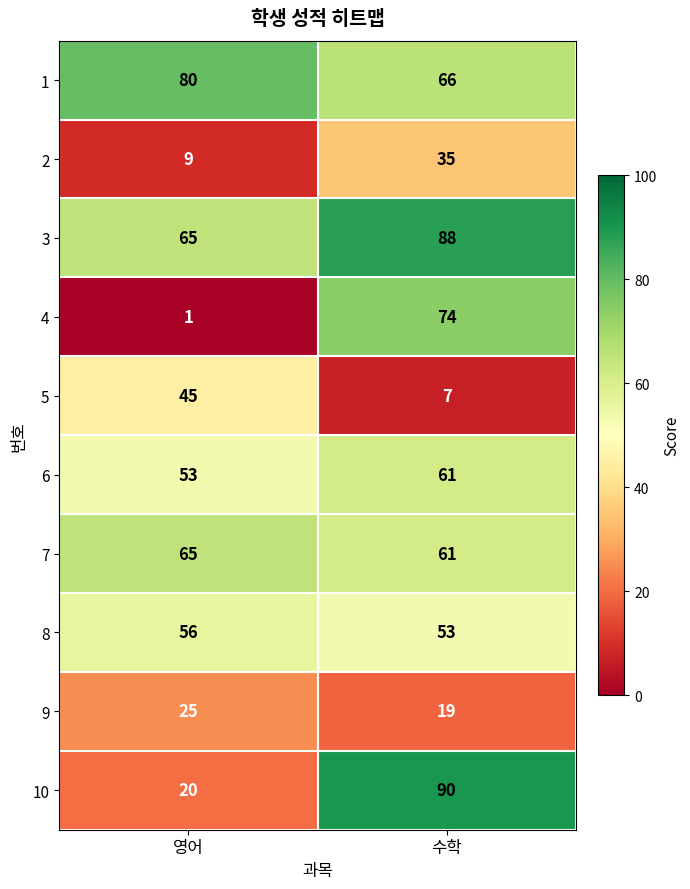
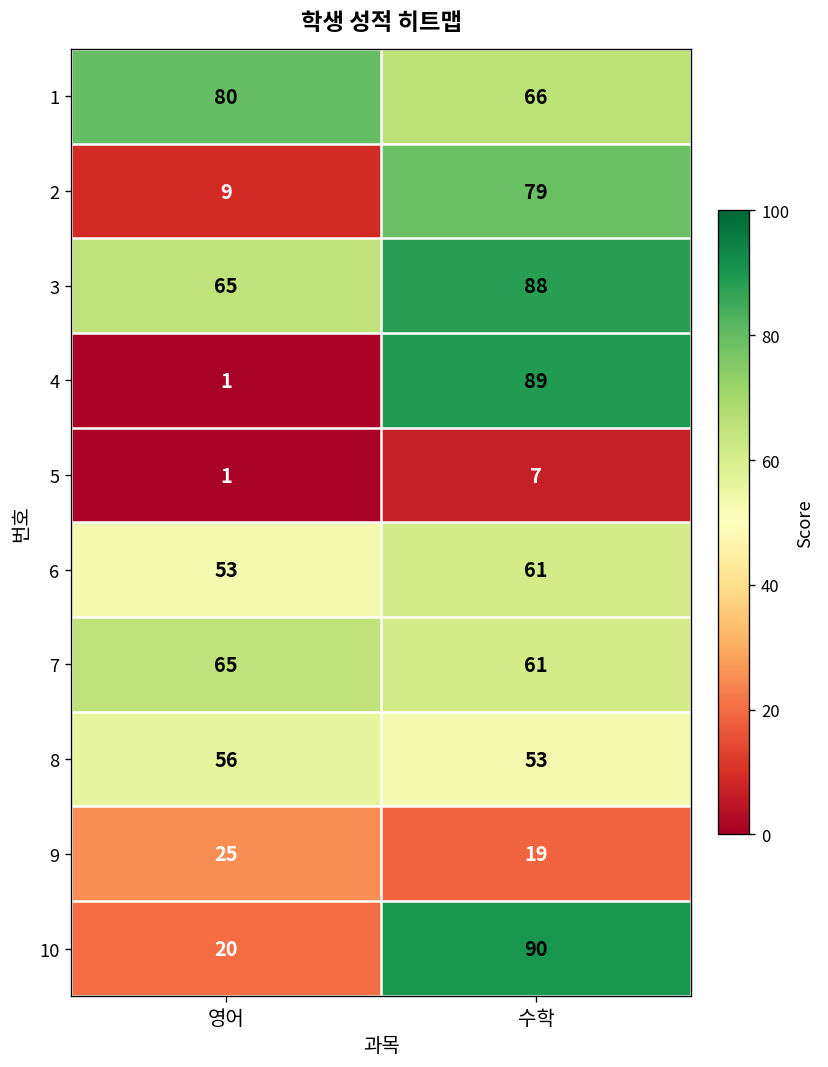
  {
    "1": {
      "영어": 80,
      "수학": 66
    },
    "2": {
      "영어": 9,
-     "수학": 35
+     "수학": 79
    },
    "3": {
      "영어": 65,
      "수학": 88
    },
    "4": {
      "영어": 1,
-     "수학": 74
+     "수학": 89
    },
    "5": {
-     "영어": 45,
+     "영어": 1,
      "수학": 7
    },
    "6": {
      "영어": 53,
      "수학": 61
    },
    "7": {
      "영어": 65,
      "수학": 61
    },
    "8": {
      "영어": 56,
      "수학": 53
    },
    "9": {
      "영어": 25,
      "수학": 19
    },
    "10": {
      "영어": 20,
      "수학": 90
    }
  }
